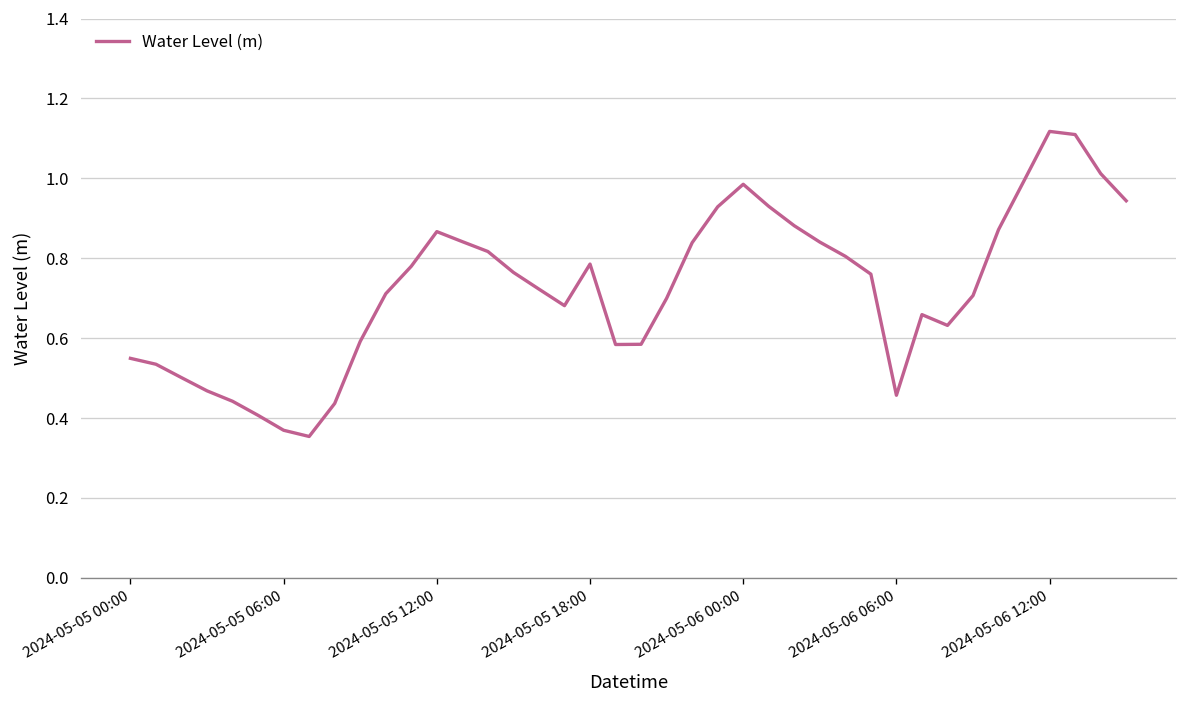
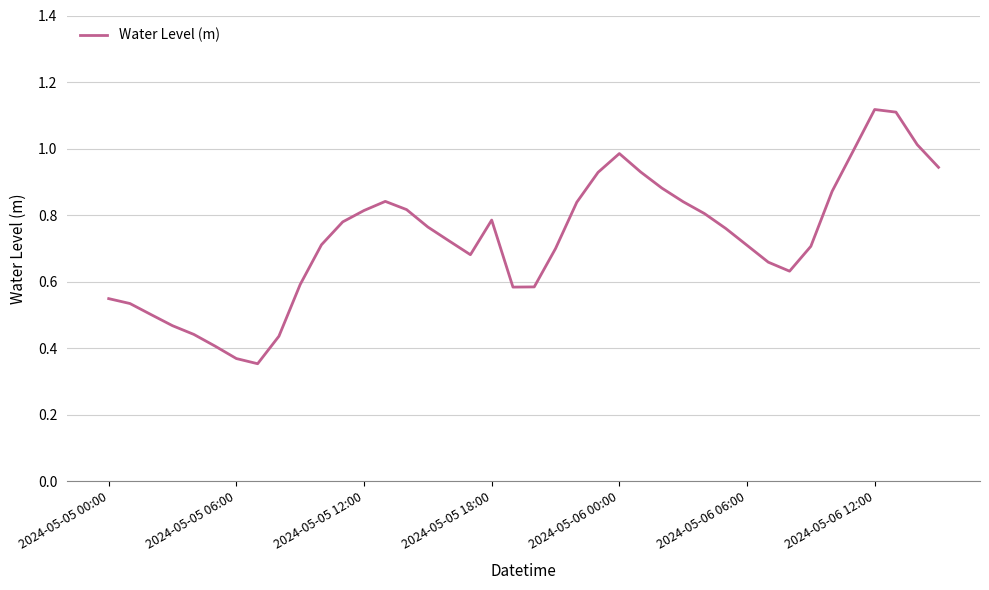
  {
    "2024-05-05 00:00": 0.55,
    "2024-05-05 06:00": 0.37,
-   "2024-05-05 12:00": 0.87,
+   "2024-05-05 12:00": 0.81,
    "2024-05-05 18:00": 0.79,
    "2024-05-06 00:00": 0.99,
-   "2024-05-06 06:00": 0.46,
+   "2024-05-06 06:00": 0.71,
    "2024-05-06 12:00": 1.12
  }
